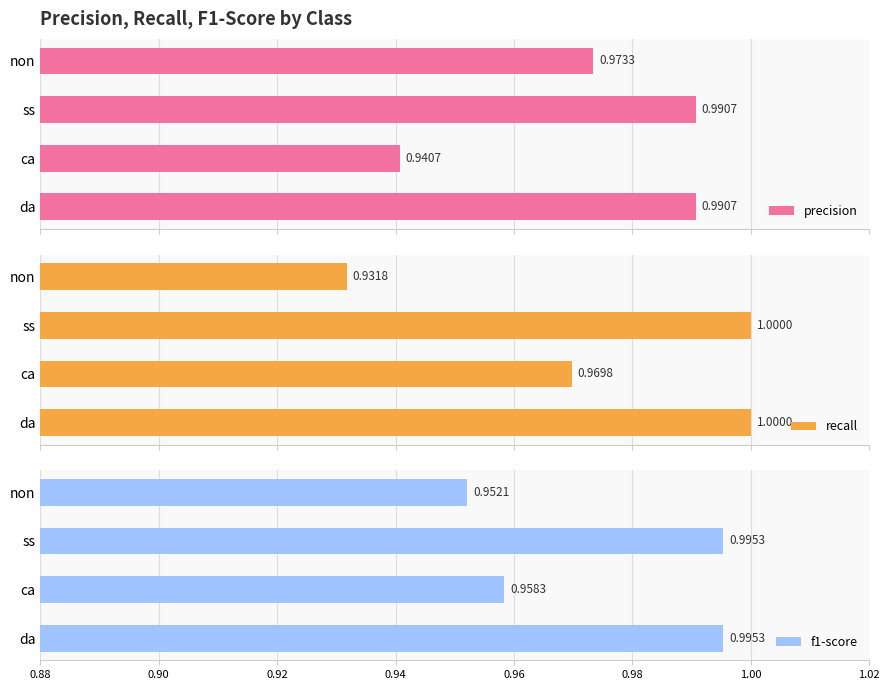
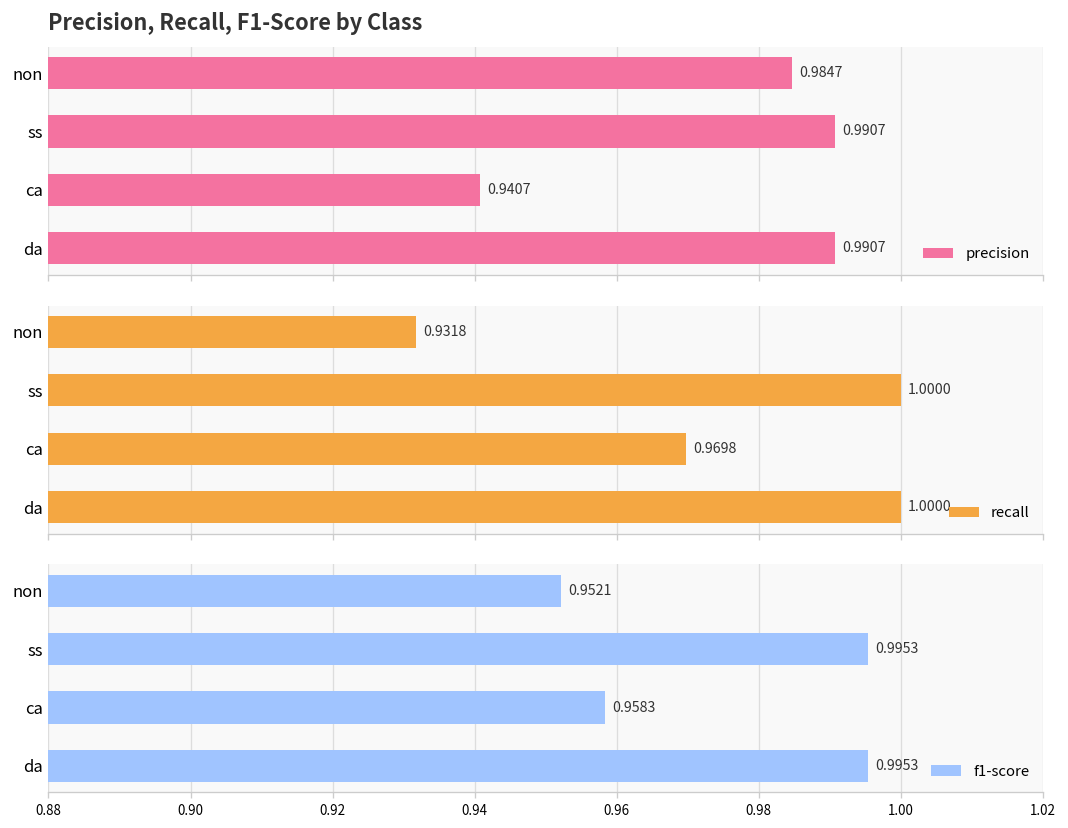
  {
    "Precision, Recall, F1-Score by Class": {
-     "non": 0.9733,
+     "non": 0.9847,
      "ss": 0.9907,
      "ca": 0.9407,
      "da": 0.9907
    }
  }
